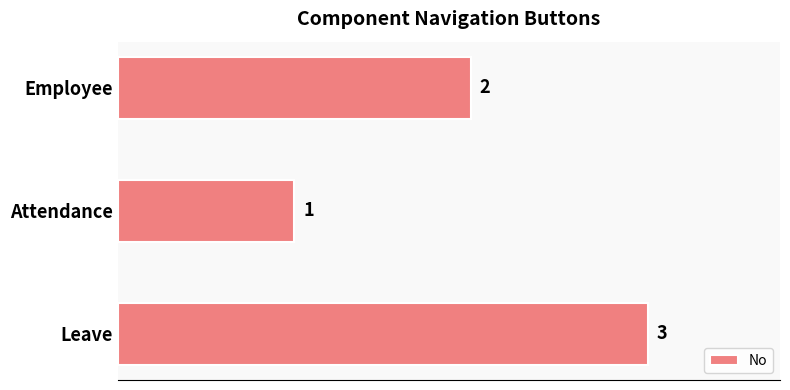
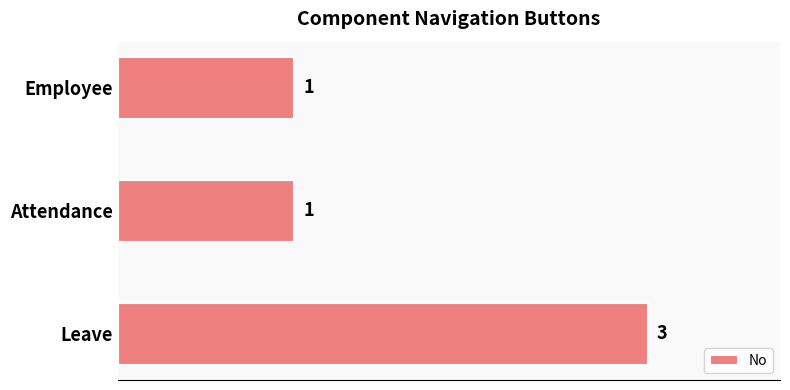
  {
-   "Employee": 2,
+   "Employee": 1,
    "Attendance": 1,
    "Leave": 3
  }
